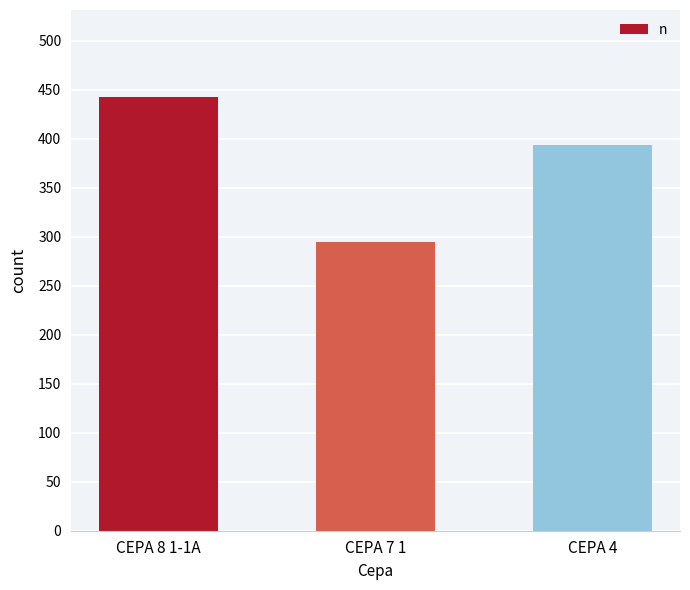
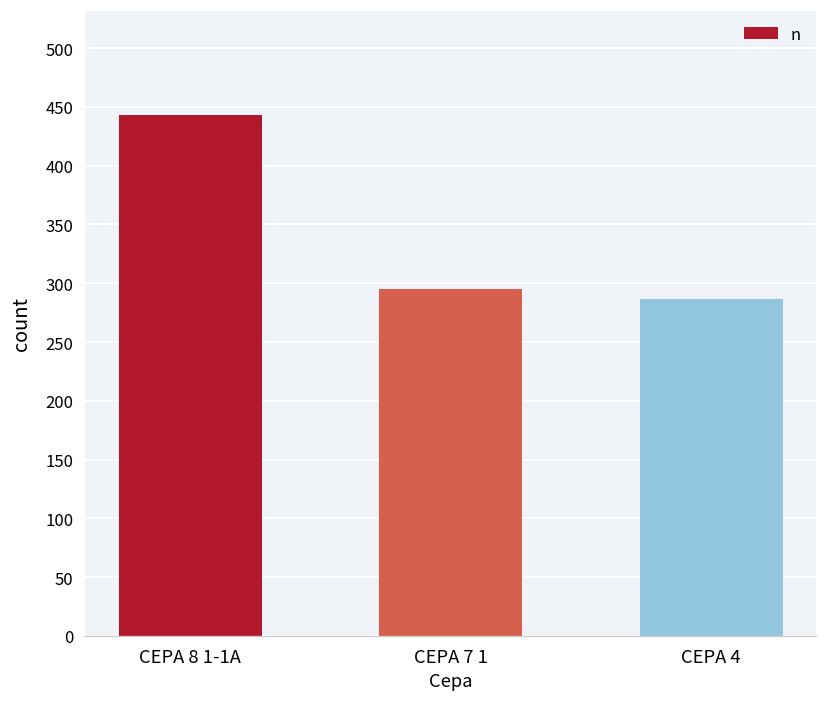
  {
    "CEPA 8 1-1A": 440,
    "CEPA 7 1": 300,
-   "CEPA 4": 390
+   "CEPA 4": 290
  }
